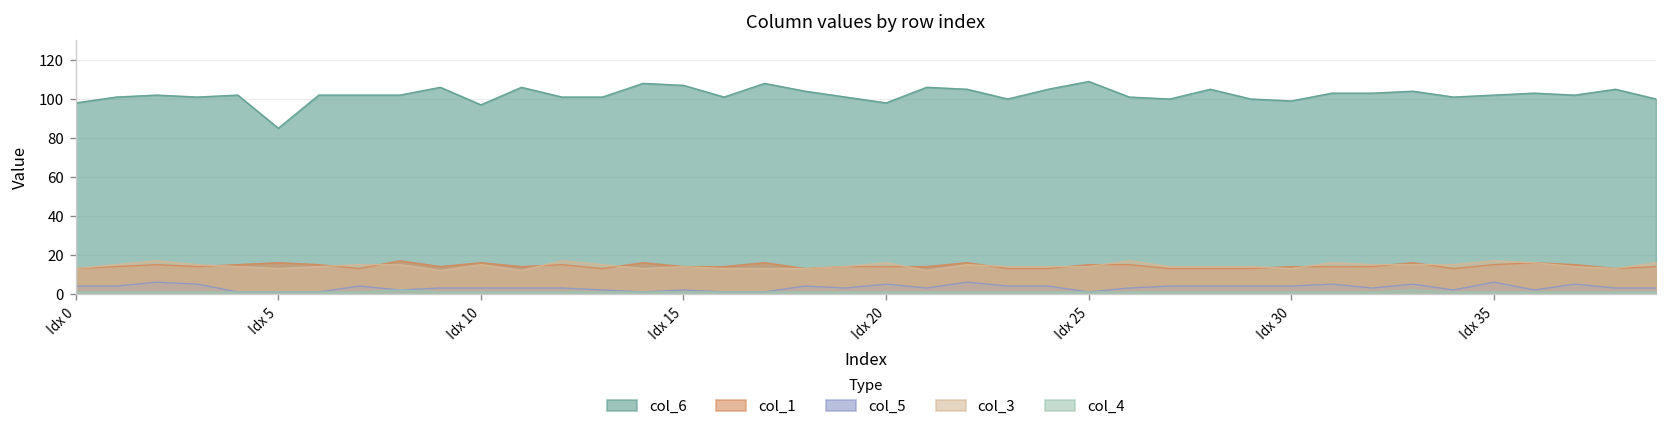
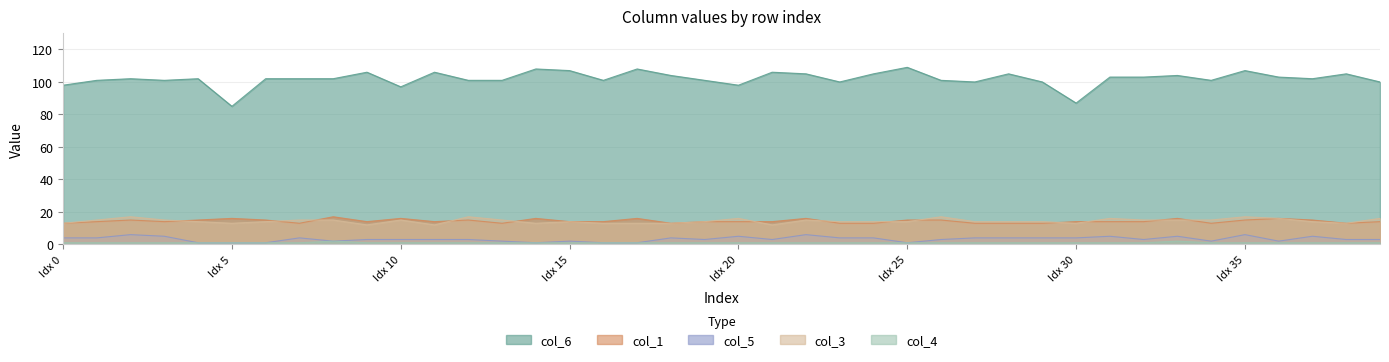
  {
    "col_6": {
      "Idx 0": 98,
      "Idx 5": 85,
      "Idx 10": 97,
      "Idx 15": 107,
      "Idx 20": 98,
      "Idx 25": 109,
-     "Idx 30": 99,
-     "Idx 35": 102
+     "Idx 30": 87,
+     "Idx 35": 107
    },
    "col_1": {
      "Idx 5": 16,
      "Idx 20": 14,
      "Idx 35": 15
    }
  }
